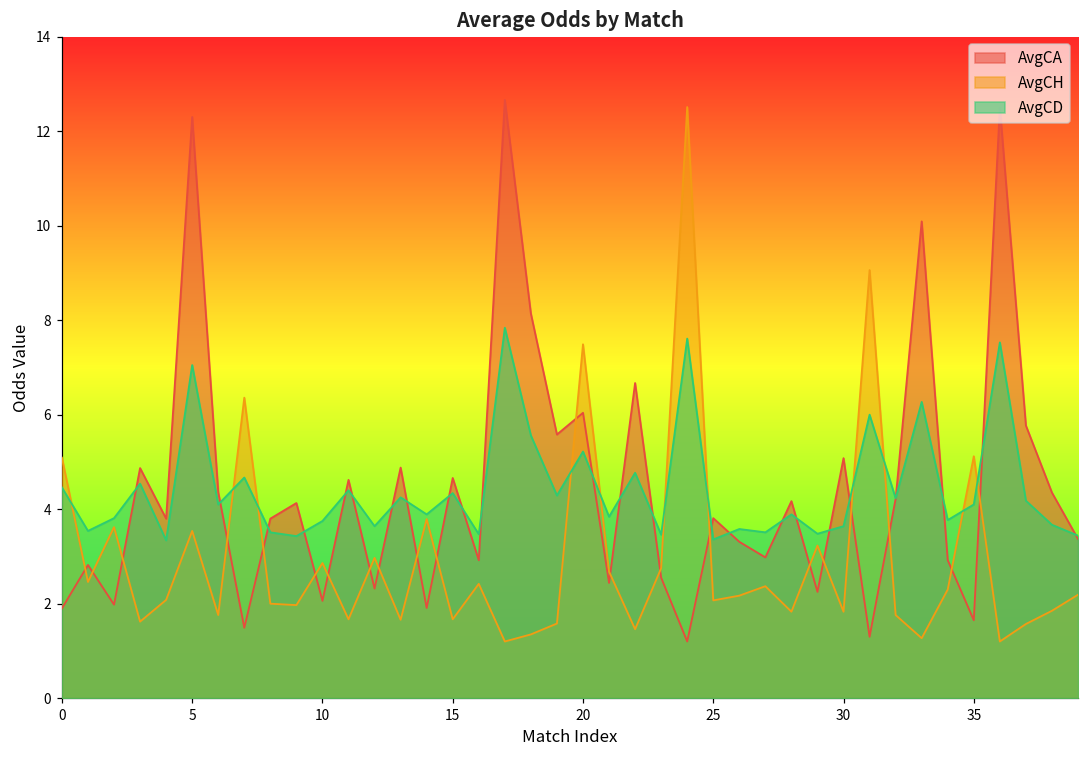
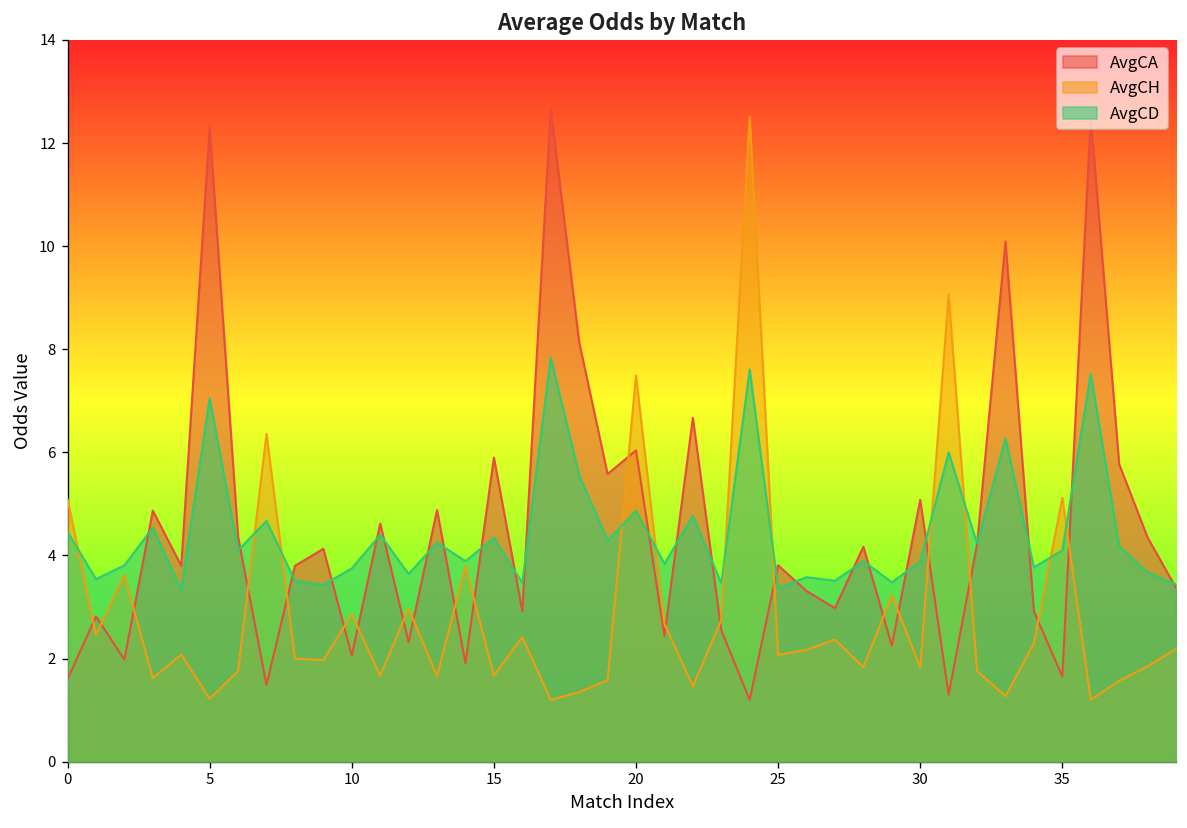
  {
    "AvgCA": {
-     "0": 1.9,
+     "0": 1.6,
      "5": 12.3,
      "10": 2.1,
-     "15": 4.7,
+     "15": 5.9,
      "20": 6.0,
      "25": 3.8,
      "30": 5.1,
      "35": 1.7
    },
    "AvgCH": {
      "0": 5.1,
-     "5": 3.5,
+     "5": 1.2,
      "10": 2.9,
      "15": 1.7,
      "20": 7.5,
      "25": 2.1,
      "30": 1.8,
      "35": 5.1
    },
    "AvgCD": {
      "0": 4.5,
      "5": 7.1,
      "10": 3.8,
      "15": 4.3,
-     "20": 5.2,
+     "20": 4.9,
      "25": 3.4,
-     "30": 3.6,
+     "30": 3.9,
      "35": 4.1
    }
  }
